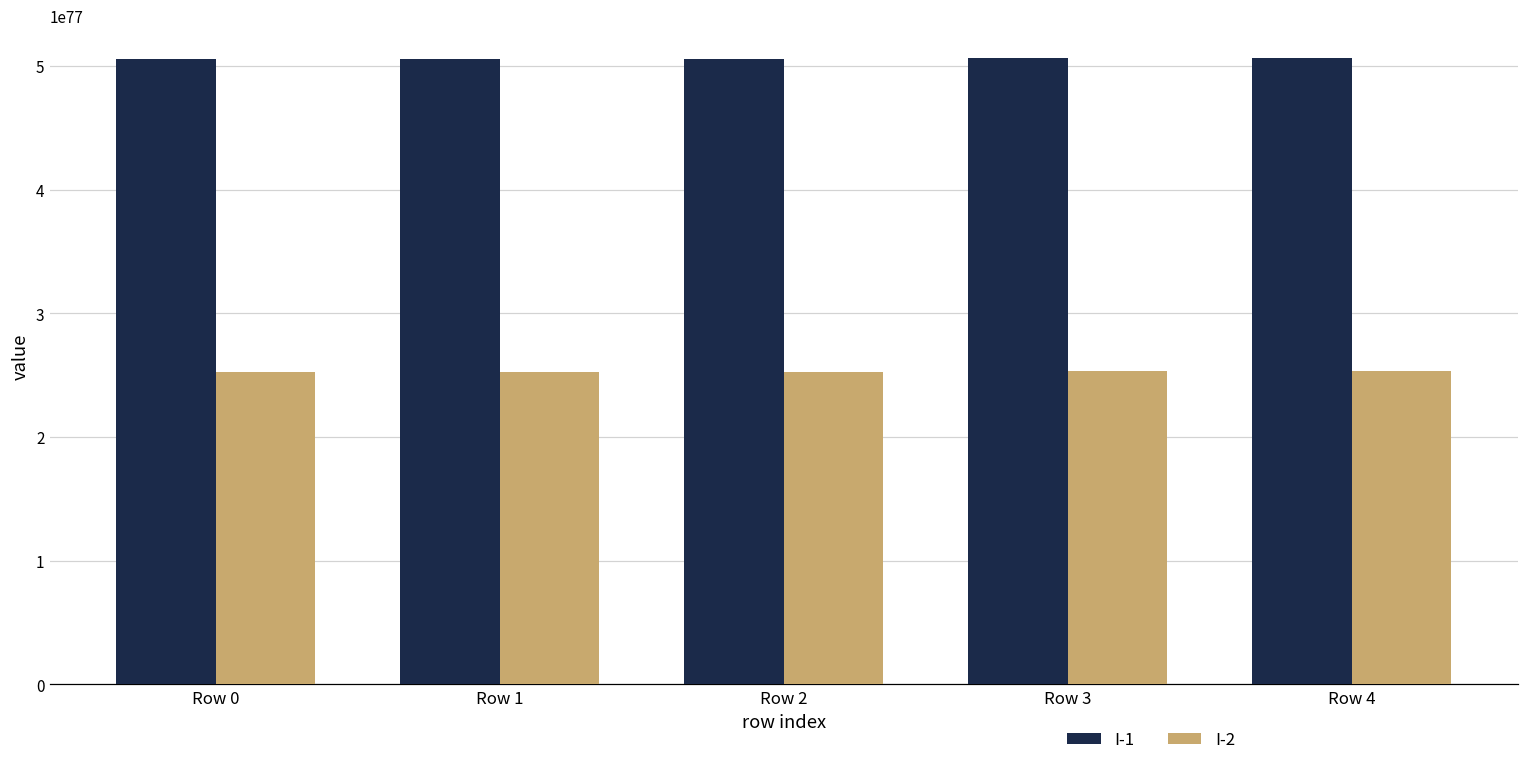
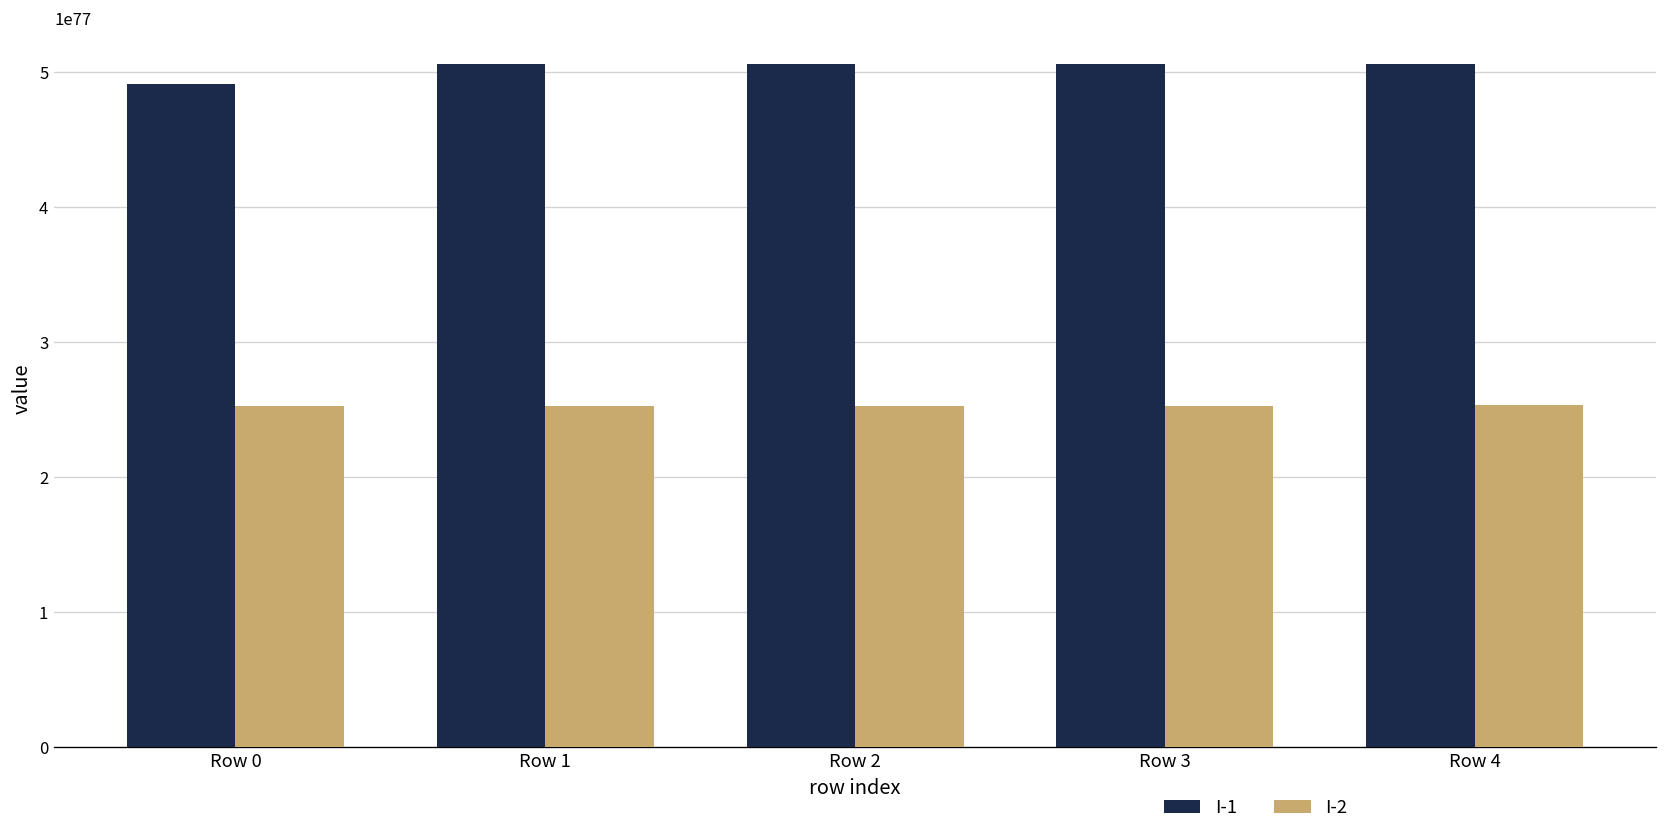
  {
    "I-1": {
-     "Row 0": 506000000000000000000000000000000000000000000000000000000000000000000000000000,
+     "Row 0": 491000000000000000000000000000000000000000000000000000000000000000000000000000,
      "Row 1": 506000000000000000000000000000000000000000000000000000000000000000000000000000,
      "Row 2": 506000000000000000000000000000000000000000000000000000000000000000000000000000,
      "Row 3": 506000000000000000000000000000000000000000000000000000000000000000000000000000,
      "Row 4": 506000000000000000000000000000000000000000000000000000000000000000000000000000
    },
    "I-2": {
      "Row 0": 253000000000000000000000000000000000000000000000000000000000000000000000000000,
      "Row 1": 253000000000000000000000000000000000000000000000000000000000000000000000000000,
      "Row 2": 253000000000000000000000000000000000000000000000000000000000000000000000000000,
      "Row 3": 253000000000000000000000000000000000000000000000000000000000000000000000000000,
      "Row 4": 253000000000000000000000000000000000000000000000000000000000000000000000000000
    }
  }
